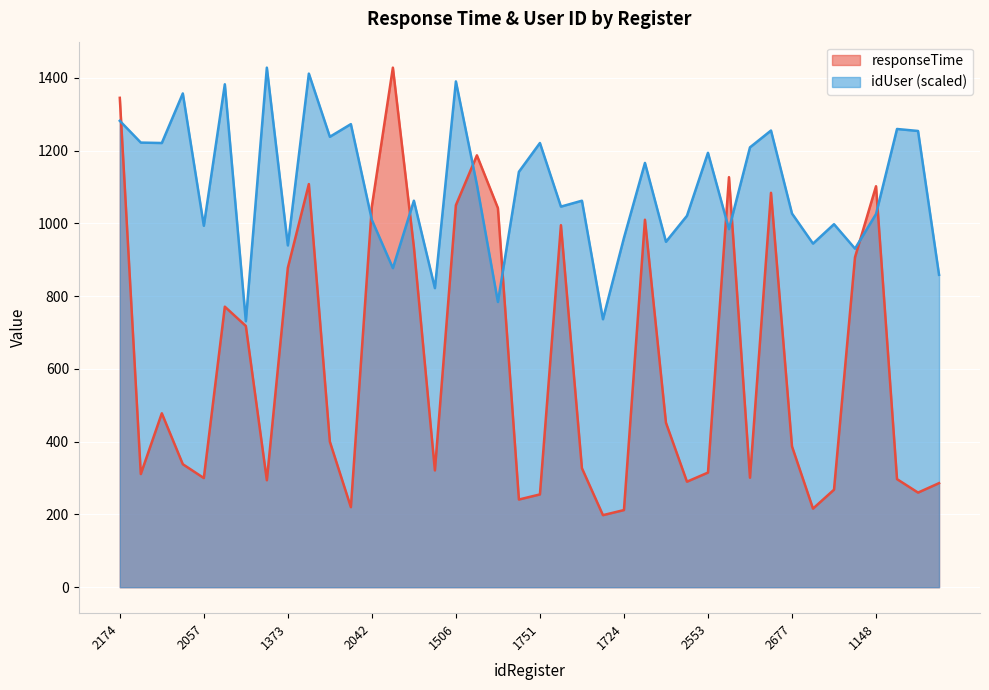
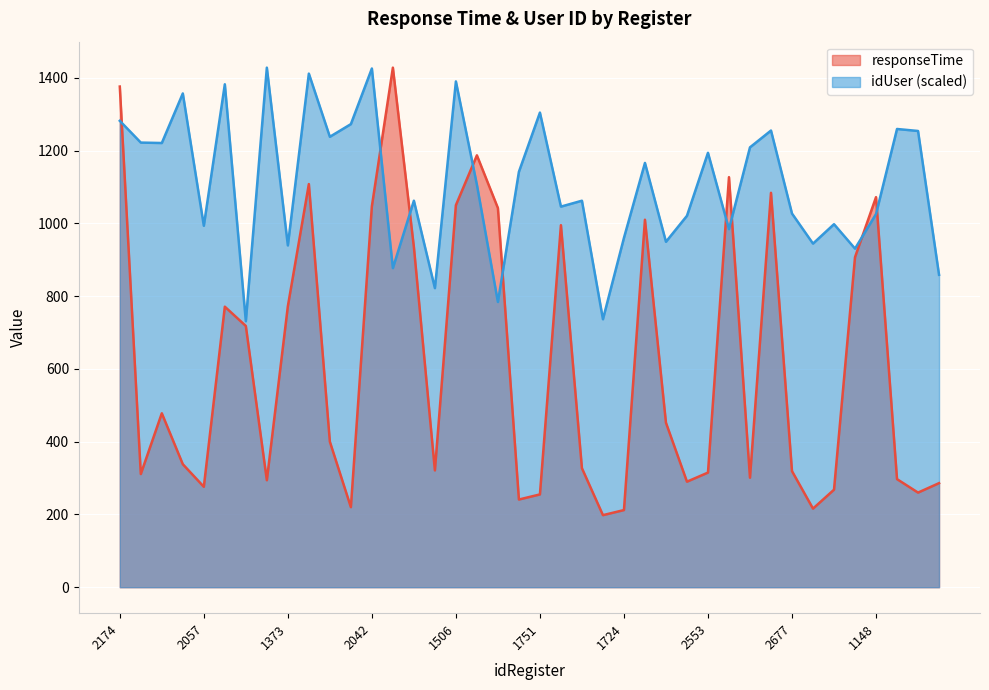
  {
    "responseTime": {
-     "2174": 1350,
-     "2057": 300,
-     "1373": 880,
+     "2174": 1380,
+     "2057": 280,
+     "1373": 770,
      "2042": 1050,
      "1506": 1050,
      "1751": 260,
      "1724": 210,
      "2553": 320,
-     "2677": 390,
-     "1148": 1100
+     "2677": 320,
+     "1148": 1070
    },
    "idUser (scaled)": {
      "2174": 1280,
      "2057": 990,
      "1373": 940,
-     "2042": 1010,
+     "2042": 1430,
      "1506": 1390,
-     "1751": 1220,
+     "1751": 1300,
      "1724": 960,
      "2553": 1190,
      "2677": 1030,
      "1148": 1030
    }
  }
